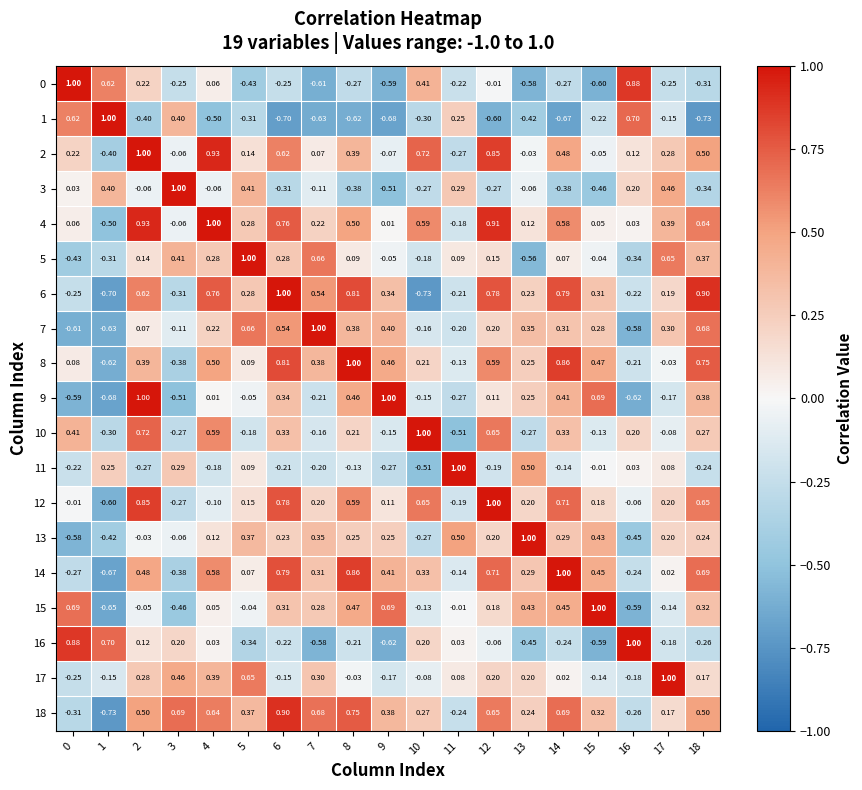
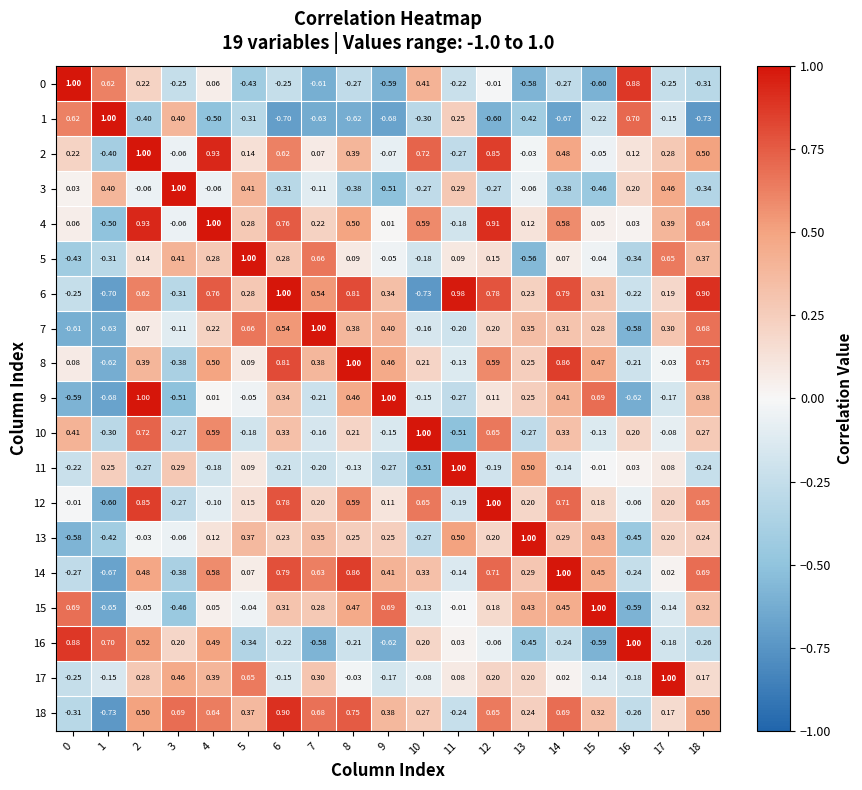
  {
    "6": {
      "0": -0.25,
      "1": -0.70,
      "2": 0.62,
      "3": -0.31,
      "4": 0.76,
      "5": 0.28,
      "6": 1.00,
      "7": 0.54,
      "8": 0.81,
      "9": 0.34,
      "10": -0.73,
-     "11": -0.21,
+     "11": 0.98,
      "12": 0.78,
      "13": 0.23,
      "14": 0.79,
      "15": 0.31,
      "16": -0.22,
      "17": 0.19,
      "18": 0.90
    },
    "14": {
      "0": -0.27,
      "1": -0.67,
      "2": 0.48,
      "3": -0.38,
      "4": 0.58,
      "5": 0.07,
      "6": 0.79,
-     "7": 0.31,
+     "7": 0.63,
      "8": 0.86,
      "9": 0.41,
      "10": 0.33,
      "11": -0.14,
      "12": 0.71,
      "13": 0.29,
      "14": 1.00,
      "15": 0.45,
      "16": -0.24,
      "17": 0.02,
      "18": 0.69
    },
    "16": {
      "0": 0.88,
      "1": 0.70,
-     "2": 0.12,
+     "2": 0.52,
      "3": 0.20,
-     "4": 0.03,
+     "4": 0.49,
      "5": -0.34,
      "6": -0.22,
      "7": -0.58,
      "8": -0.21,
      "9": -0.62,
      "10": 0.20,
      "11": 0.03,
      "12": -0.06,
      "13": -0.45,
      "14": -0.24,
      "15": -0.59,
      "16": 1.00,
      "17": -0.18,
      "18": -0.26
    }
  }
